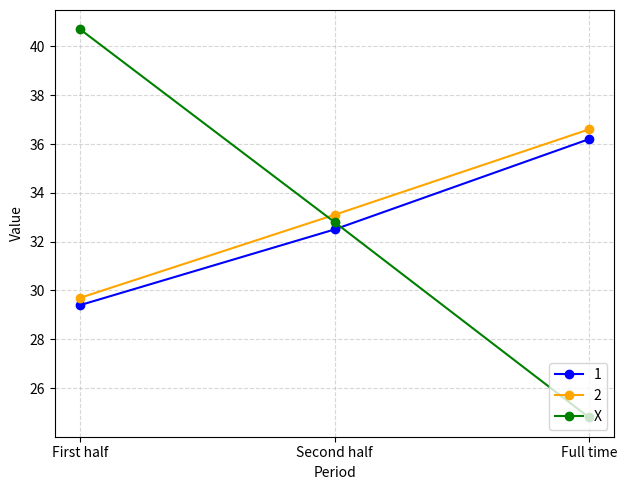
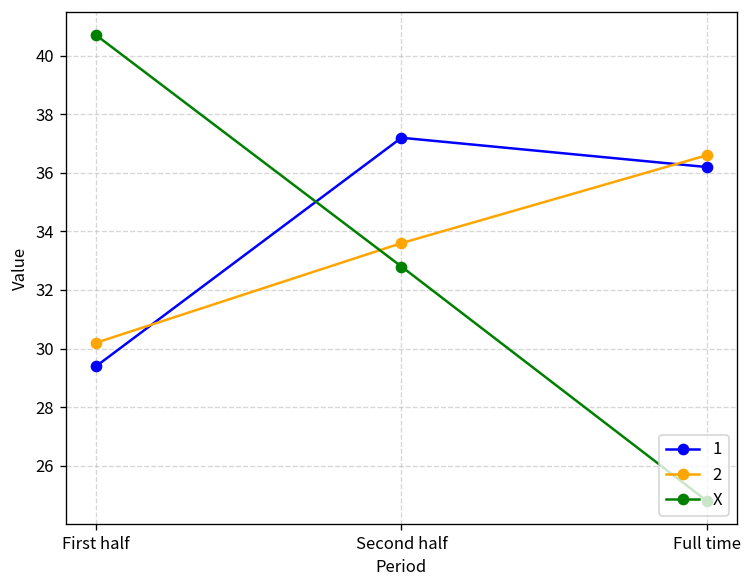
  {
    "1": {
      "First half": 29.4,
-     "Second half": 32.5,
+     "Second half": 37.2,
      "Full time": 36.2
    },
    "2": {
-     "First half": 29.7,
-     "Second half": 33.1,
+     "First half": 30.2,
+     "Second half": 33.6,
      "Full time": 36.6
    },
    "X": {
      "First half": 40.7,
      "Second half": 32.8
    }
  }
